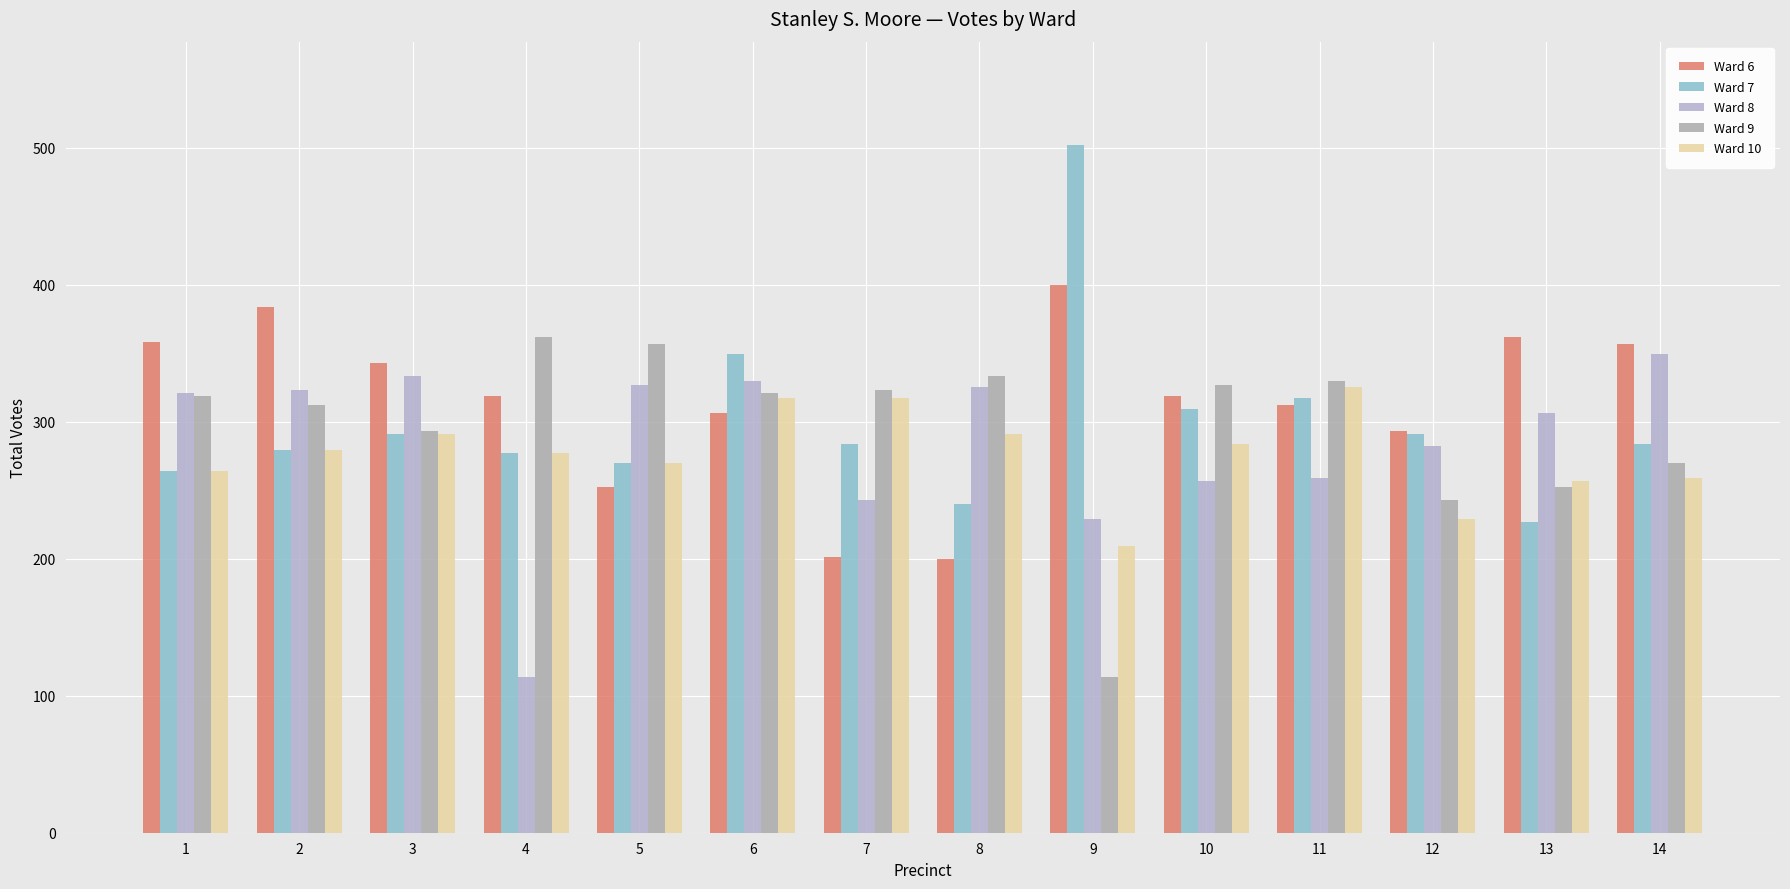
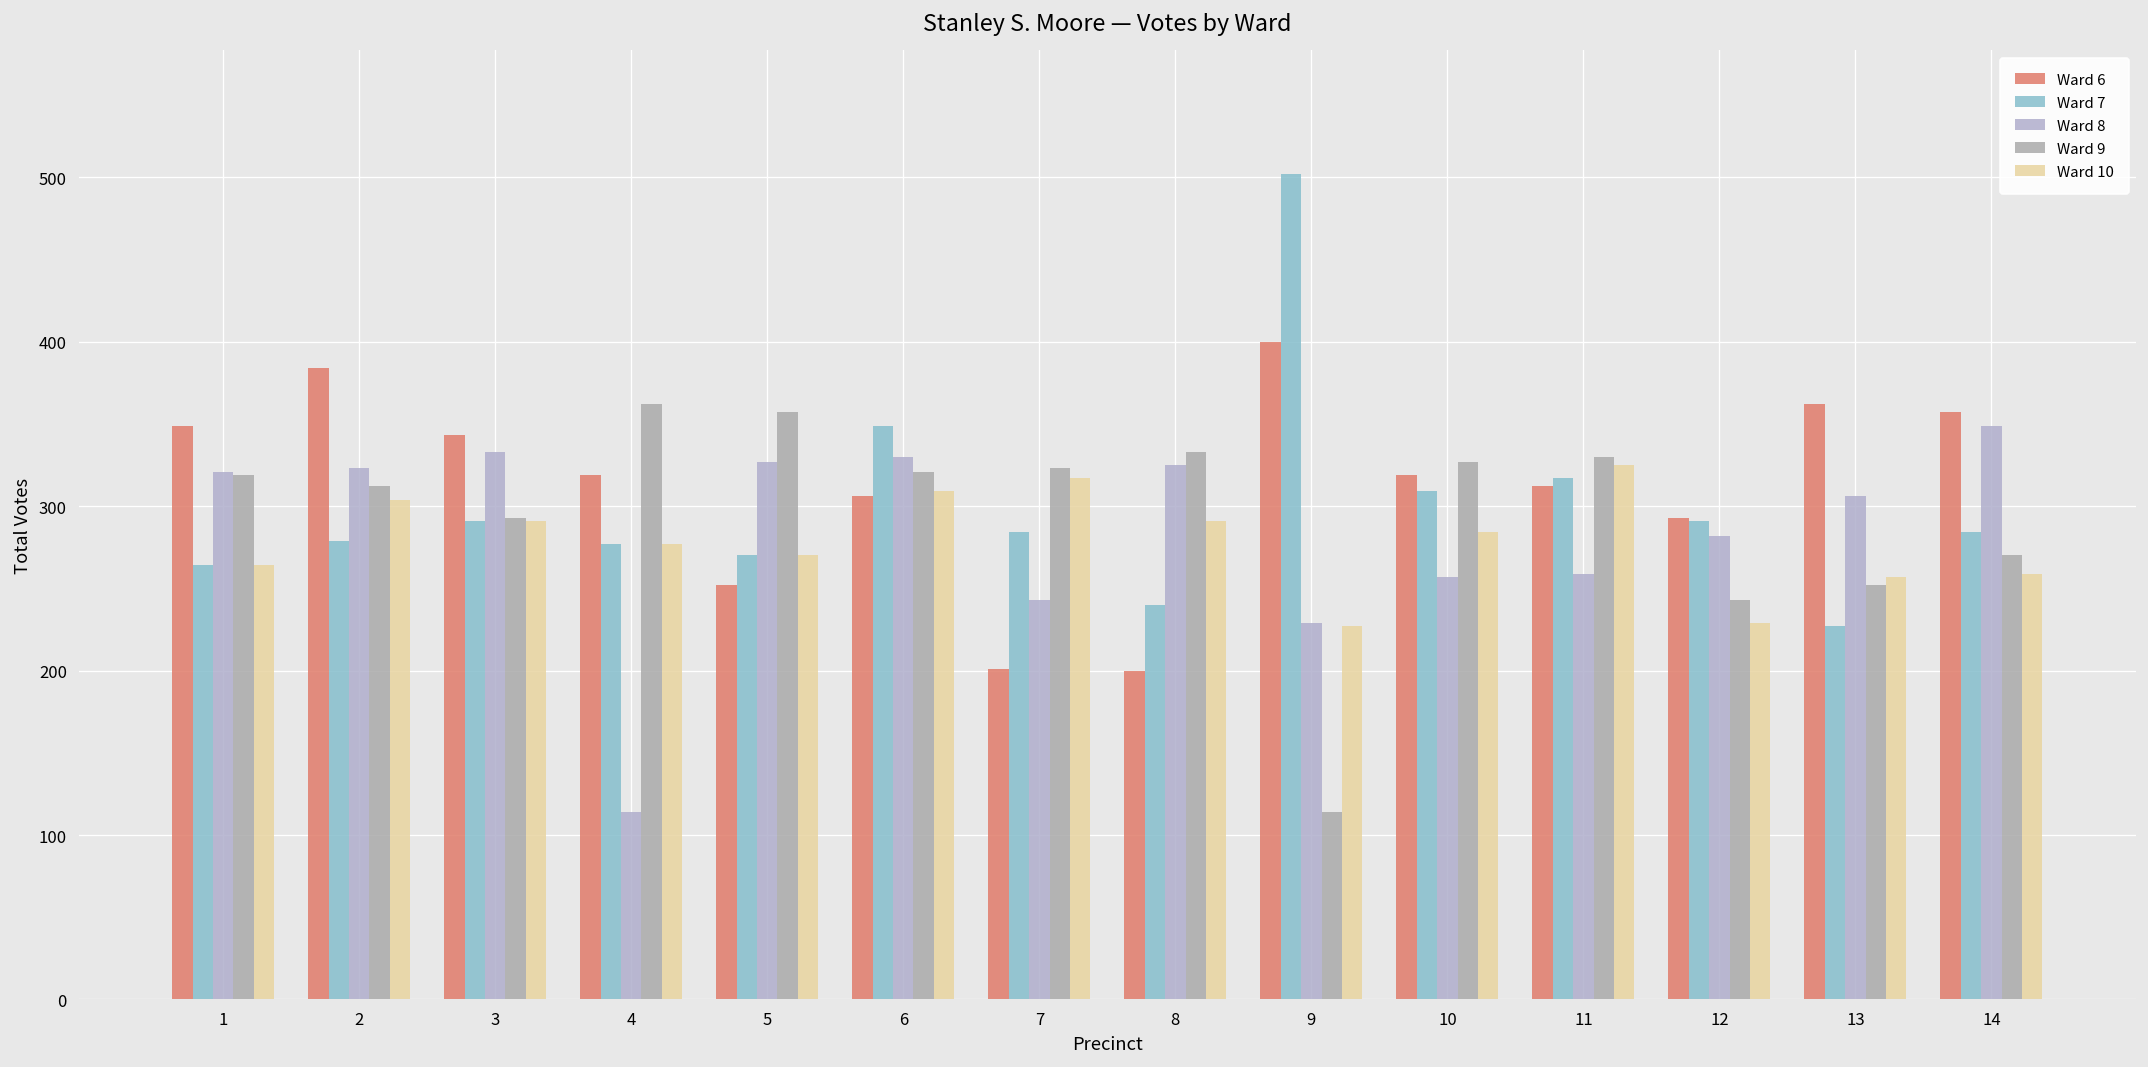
  {
    "Ward 6": {
-     "1": 358,
+     "1": 349,
      "2": 384,
      "3": 343,
      "4": 319,
      "5": 252,
      "6": 306,
      "7": 201,
      "8": 200,
      "9": 400,
      "10": 319,
      "11": 312,
      "12": 293,
      "13": 362,
      "14": 357
    },
    "Ward 10": {
      "1": 264,
-     "2": 279,
+     "2": 304,
      "3": 291,
      "4": 277,
      "5": 270,
-     "6": 317,
+     "6": 309,
      "7": 317,
      "8": 291,
-     "9": 209,
+     "9": 227,
      "10": 284,
      "11": 325,
      "12": 229,
      "13": 257,
      "14": 259
    }
  }
